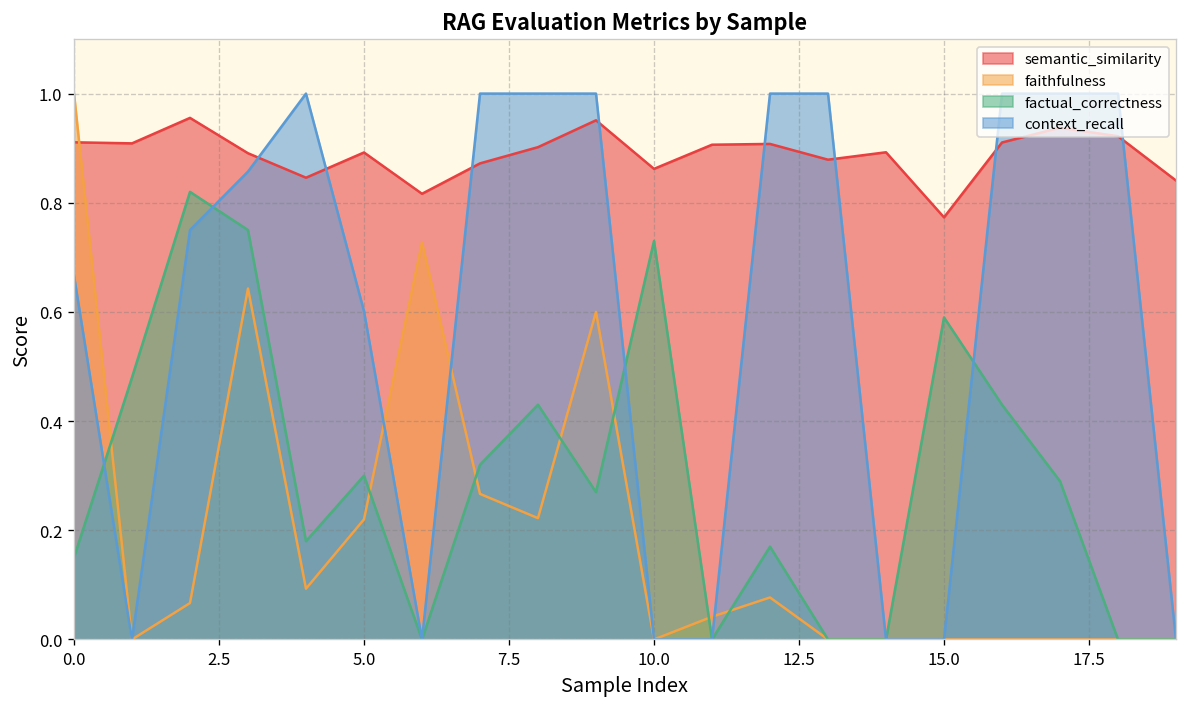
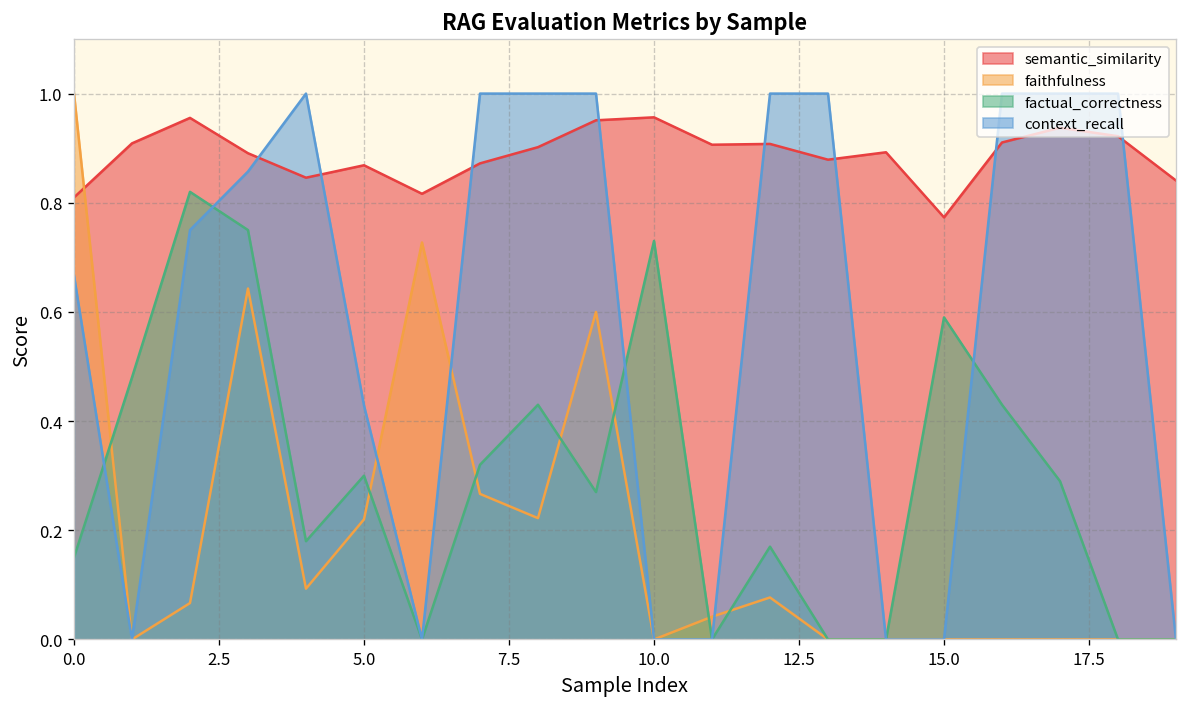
  {
    "semantic_similarity": {
-     "0.0": 0.91,
-     "5.0": 0.89,
-     "10.0": 0.86,
+     "0.0": 0.81,
+     "5.0": 0.87,
+     "10.0": 0.96,
      "15.0": 0.77
    },
    "faithfulness": {
      "0.0": 1.00,
      "5.0": 0.22
    },
    "factual_correctness": {
      "0.0": 0.15,
      "5.0": 0.30,
      "10.0": 0.73,
      "15.0": 0.59
    },
    "context_recall": {
      "0.0": 0.67,
-     "5.0": 0.60
+     "5.0": 0.43
    }
  }
